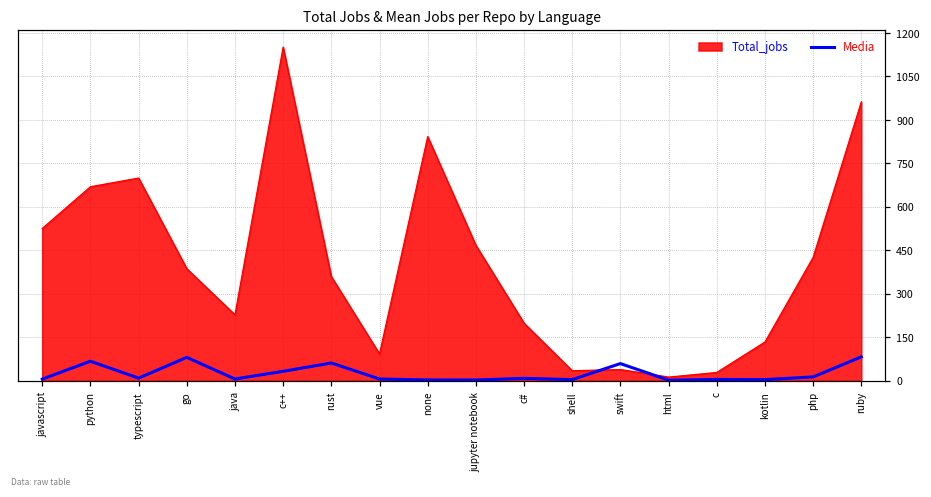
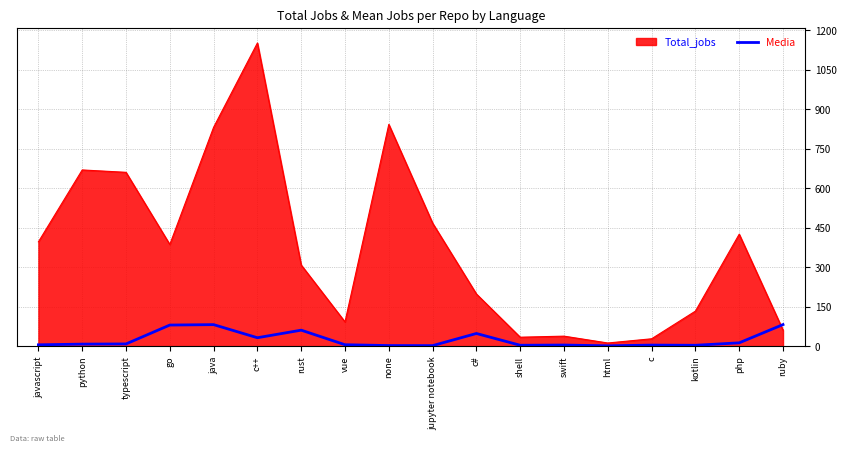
  {
    "Total_jobs": {
-     "javascript": 530,
+     "javascript": 400,
      "python": 670,
-     "typescript": 700,
+     "typescript": 660,
      "go": 390,
-     "java": 230,
+     "java": 830,
      "c++": 1150,
-     "rust": 360,
+     "rust": 310,
      "vue": 90,
      "none": 840,
      "jupyter notebook": 470,
      "c#": 200,
      "shell": 30,
      "swift": 40,
      "html": 10,
      "c": 30,
      "kotlin": 130,
      "php": 430,
-     "ruby": 960
+     "ruby": 60
    },
    "Media": {
      "javascript": 10,
-     "python": 70,
+     "python": 10,
      "typescript": 10,
      "go": 80,
-     "java": 10,
+     "java": 80,
      "c++": 30,
      "rust": 60,
      "vue": 10,
      "none": 0,
      "jupyter notebook": 0,
-     "c#": 10,
+     "c#": 50,
      "shell": 0,
-     "swift": 60,
+     "swift": 0,
      "html": 0,
      "c": 0,
      "kotlin": 0,
      "php": 10,
      "ruby": 80
    }
  }
